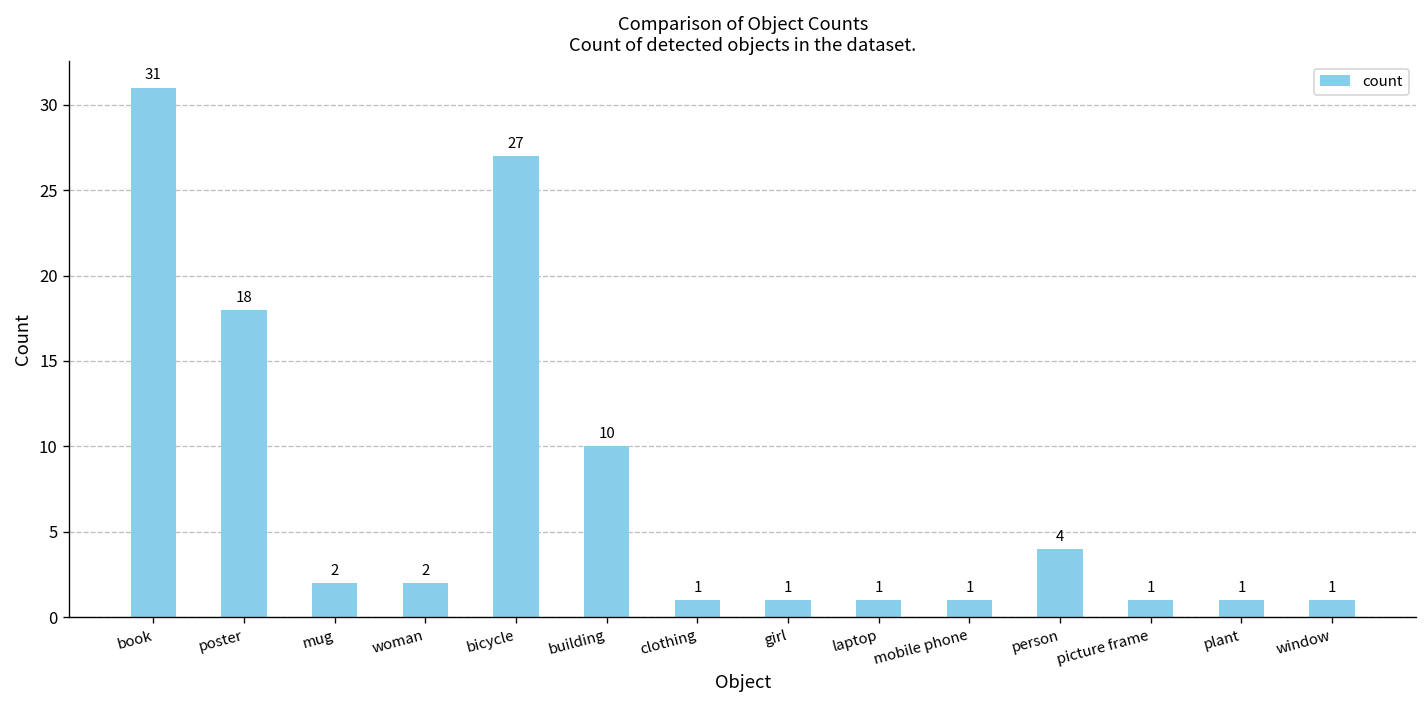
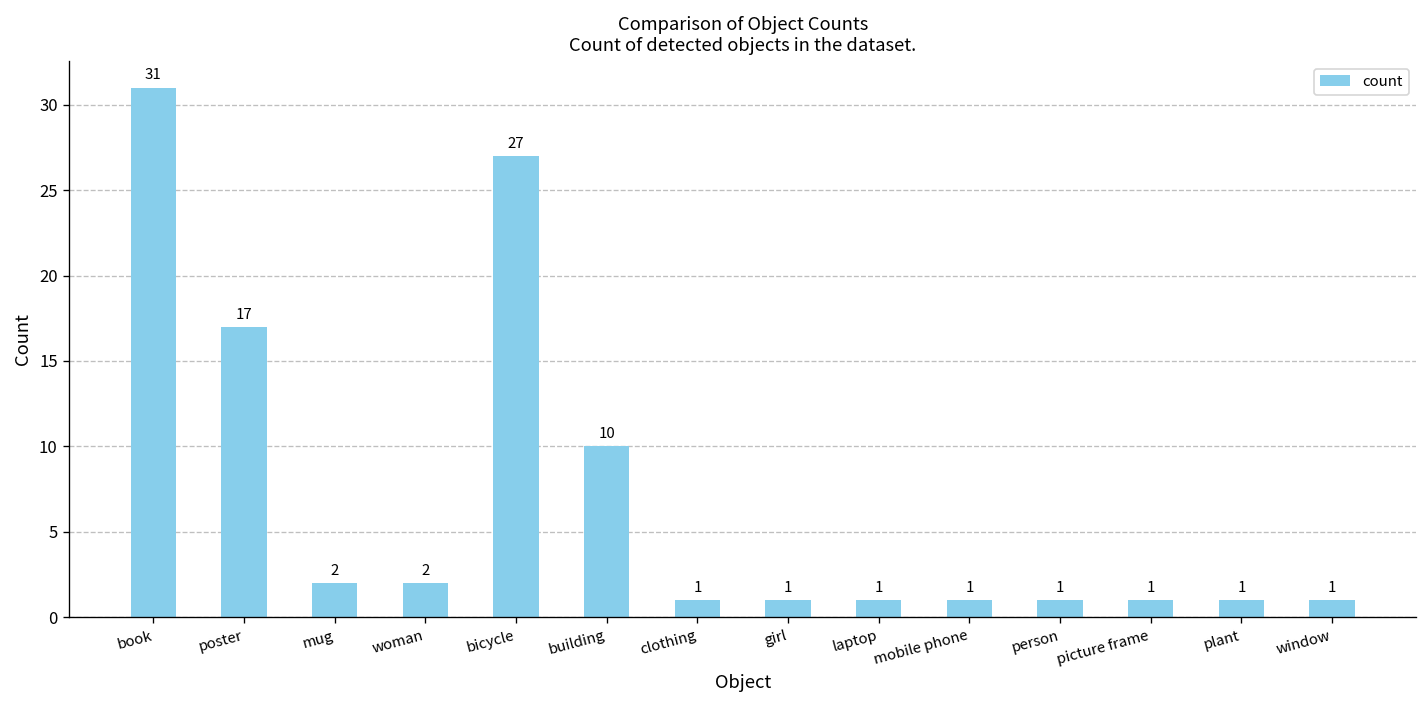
  {
    "book": 31,
-   "poster": 18,
+   "poster": 17,
    "mug": 2,
    "woman": 2,
    "bicycle": 27,
    "building": 10,
    "clothing": 1,
    "girl": 1,
    "laptop": 1,
    "mobile phone": 1,
-   "person": 4,
+   "person": 1,
    "picture frame": 1,
    "plant": 1,
    "window": 1
  }
